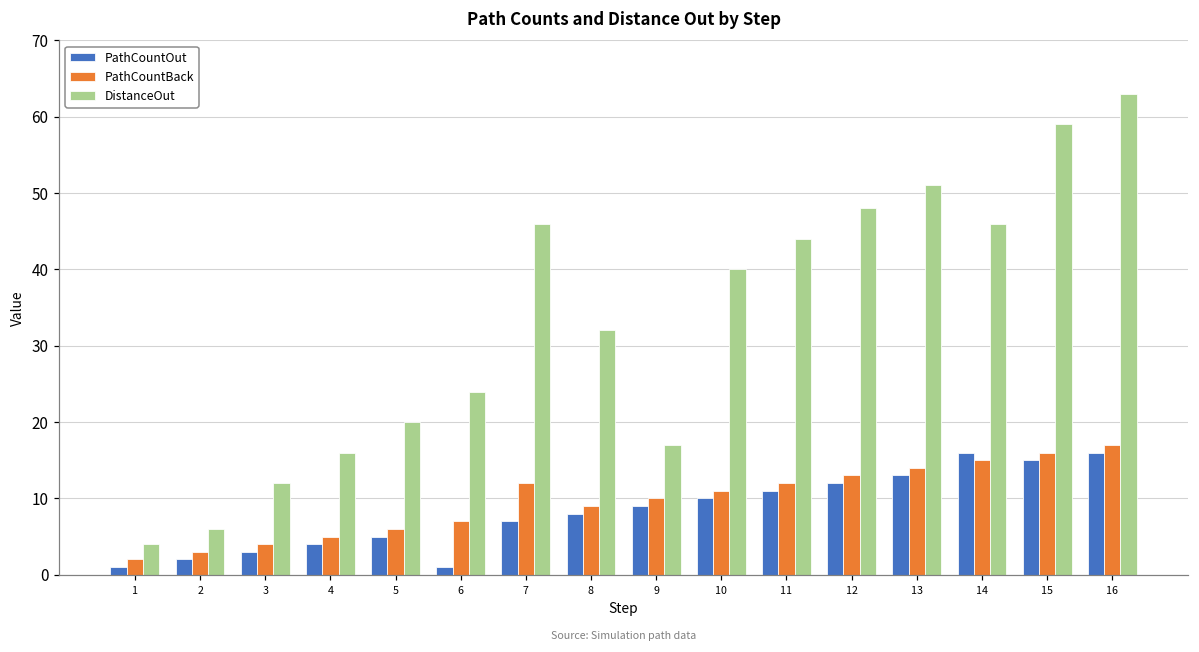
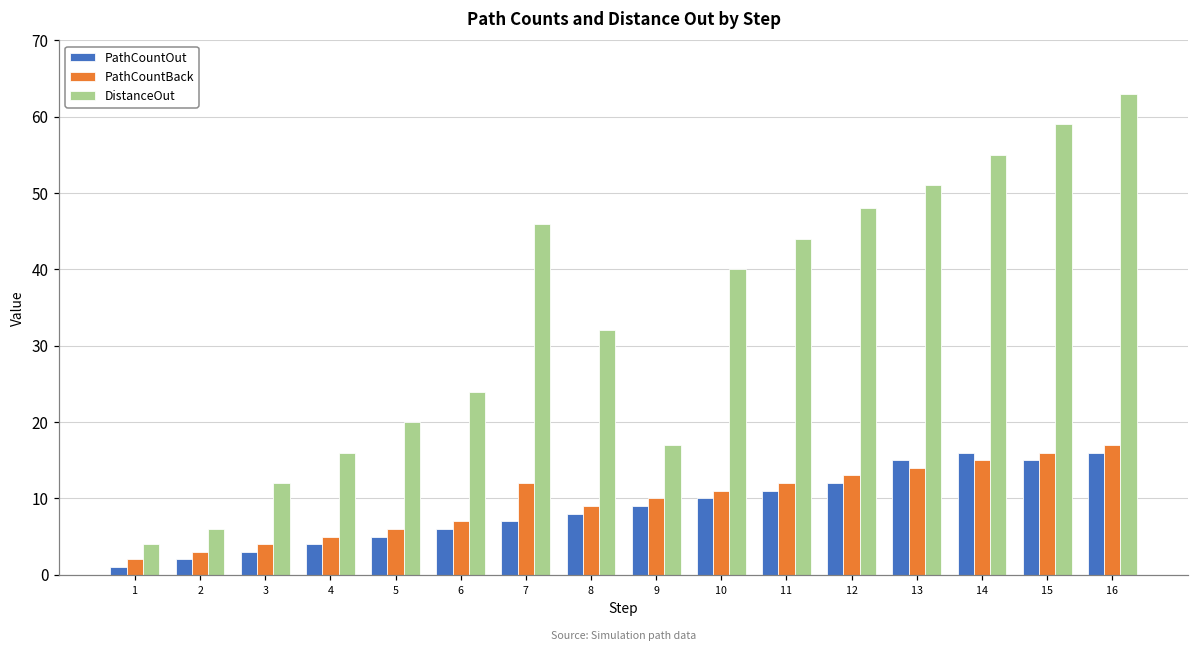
  {
    "PathCountOut": {
      "1": 1,
      "2": 2,
      "3": 3,
      "4": 4,
      "5": 5,
-     "6": 1,
+     "6": 6,
      "7": 7,
      "8": 8,
      "9": 9,
      "10": 10,
      "11": 11,
      "12": 12,
-     "13": 13,
+     "13": 15,
      "14": 16,
      "15": 15,
      "16": 16
    },
    "PathCountBack": {
      "1": 2,
      "2": 3,
      "3": 4,
      "4": 5,
      "5": 6,
      "6": 7,
      "7": 12,
      "8": 9,
      "9": 10,
      "10": 11,
      "11": 12,
      "12": 13,
      "13": 14,
      "14": 15,
      "15": 16,
      "16": 17
    },
    "DistanceOut": {
      "1": 4,
      "2": 6,
      "3": 12,
      "4": 16,
      "5": 20,
      "6": 24,
      "7": 46,
      "8": 32,
      "9": 17,
      "10": 40,
      "11": 44,
      "12": 48,
      "13": 51,
-     "14": 46,
+     "14": 55,
      "15": 59,
      "16": 63
    }
  }
